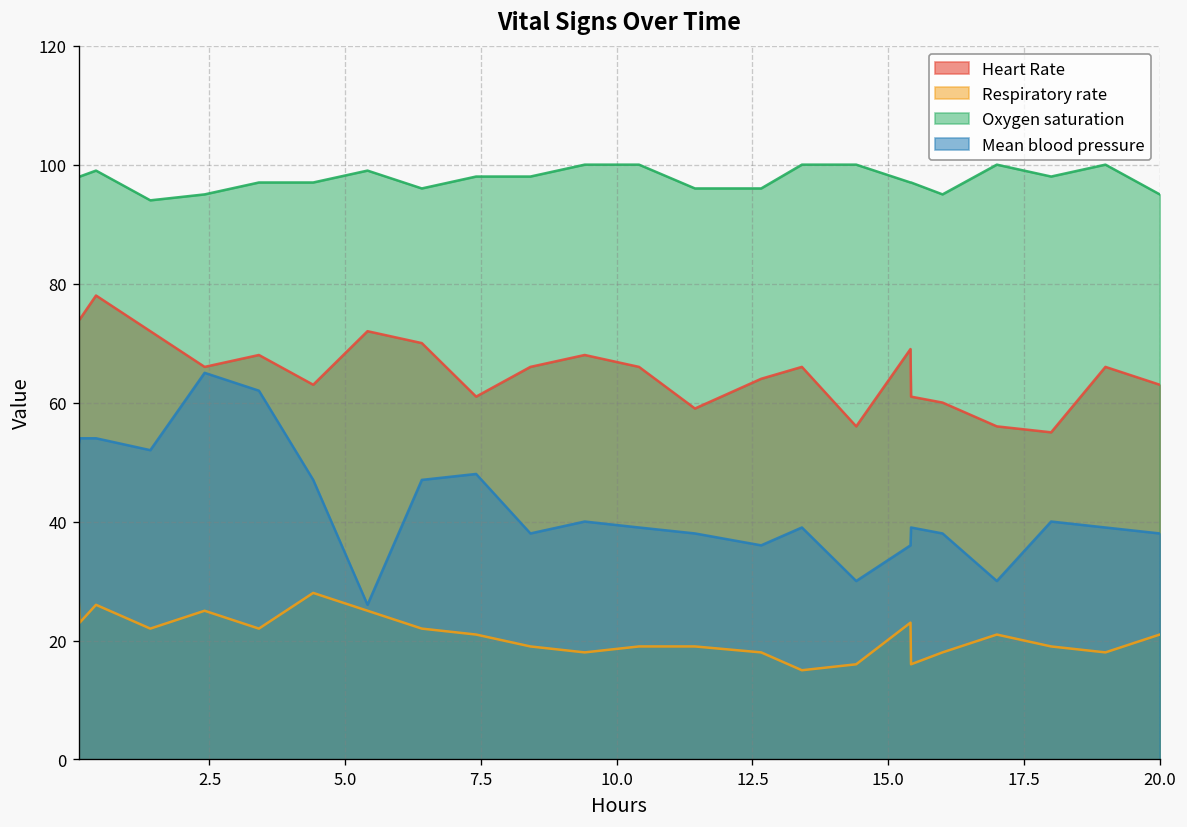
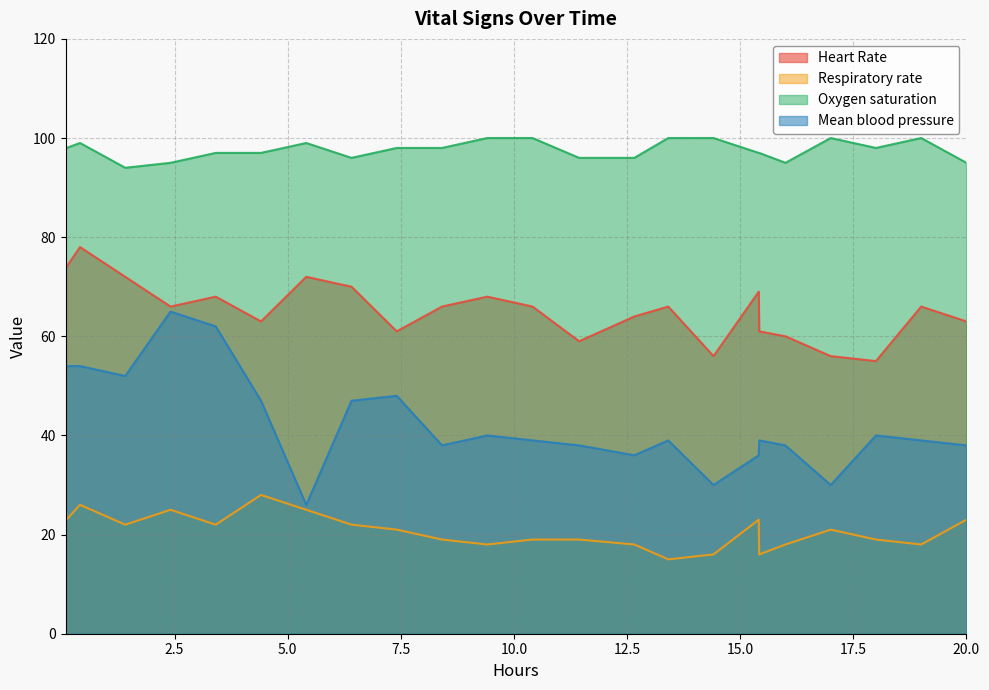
  {
    "Heart Rate": {
      "20.0": 63
    },
    "Respiratory rate": {
-     "20.0": 21
+     "20.0": 23
    },
    "Oxygen saturation": {
      "20.0": 95
    },
    "Mean blood pressure": {
      "20.0": 38
    }
  }
